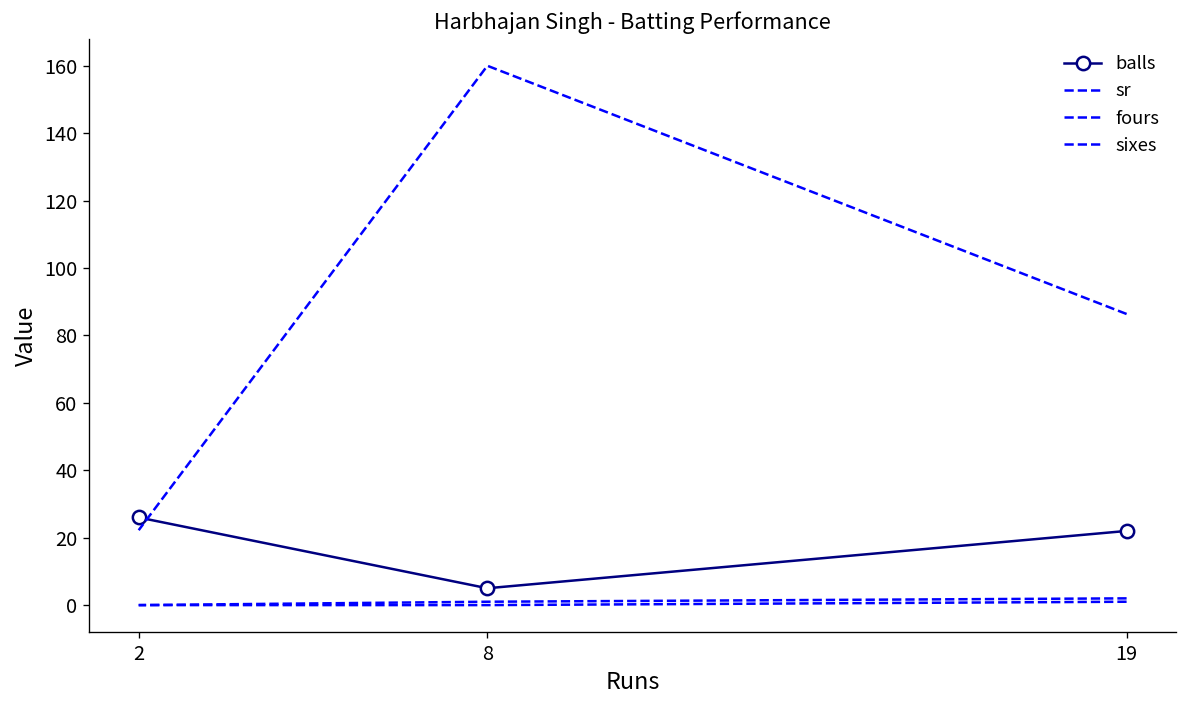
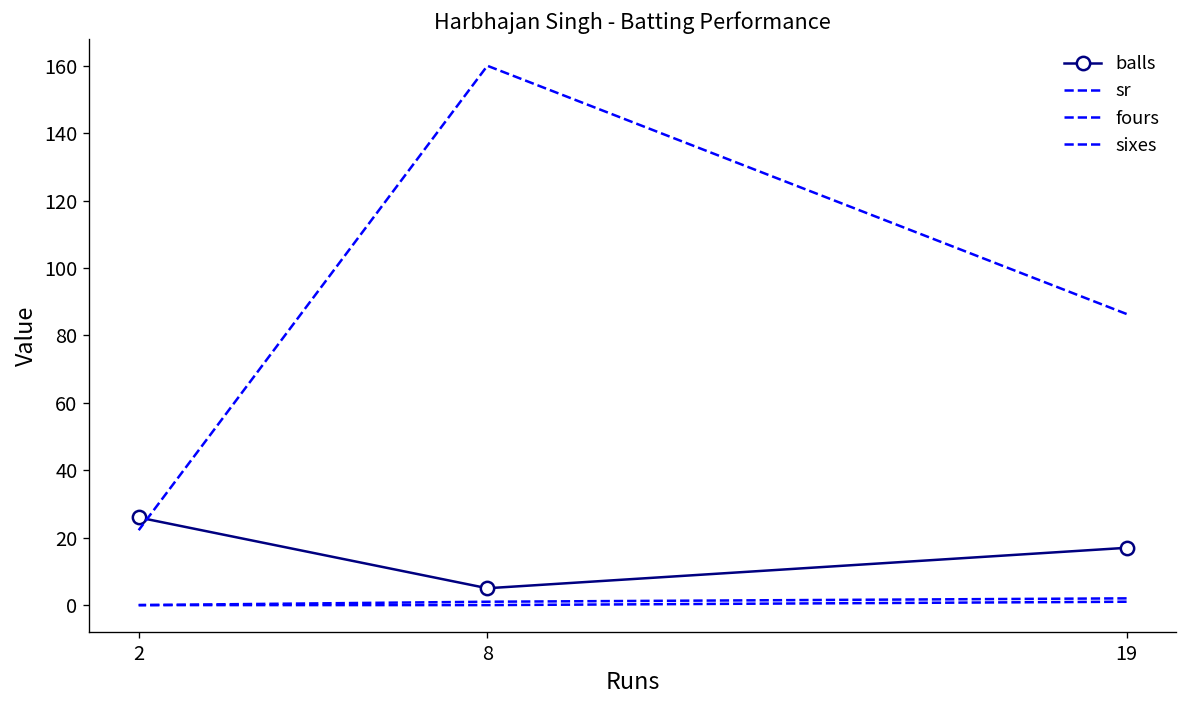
  {
    "balls": {
      "2": 26,
      "8": 5,
-     "19": 22
+     "19": 17
    }
  }
